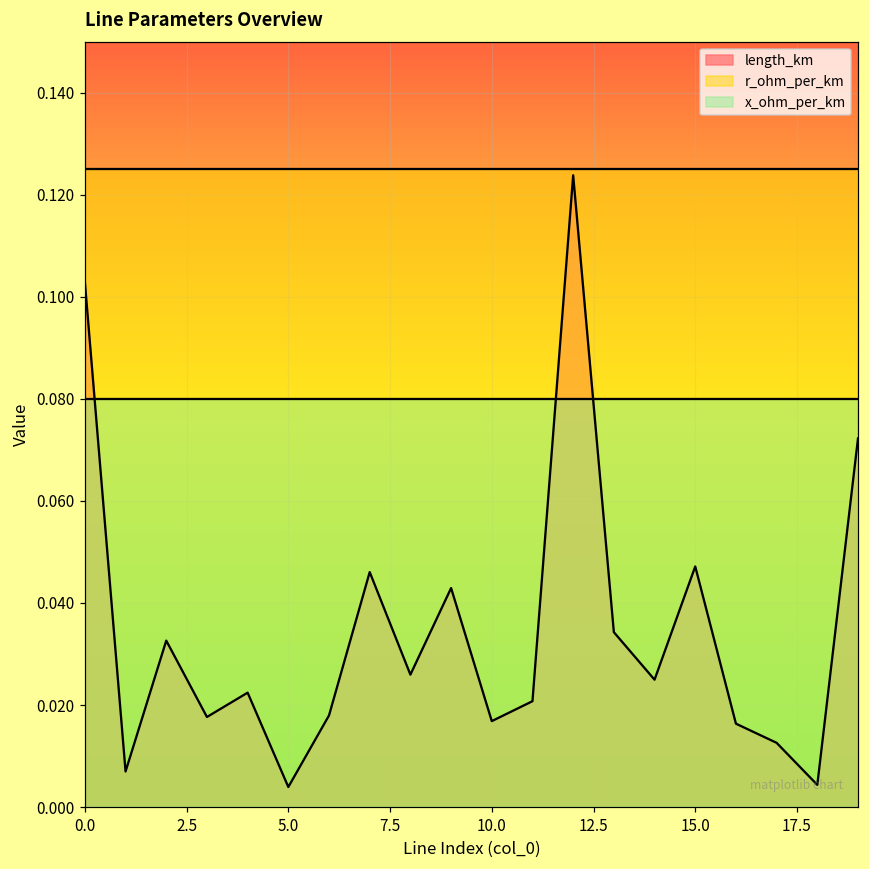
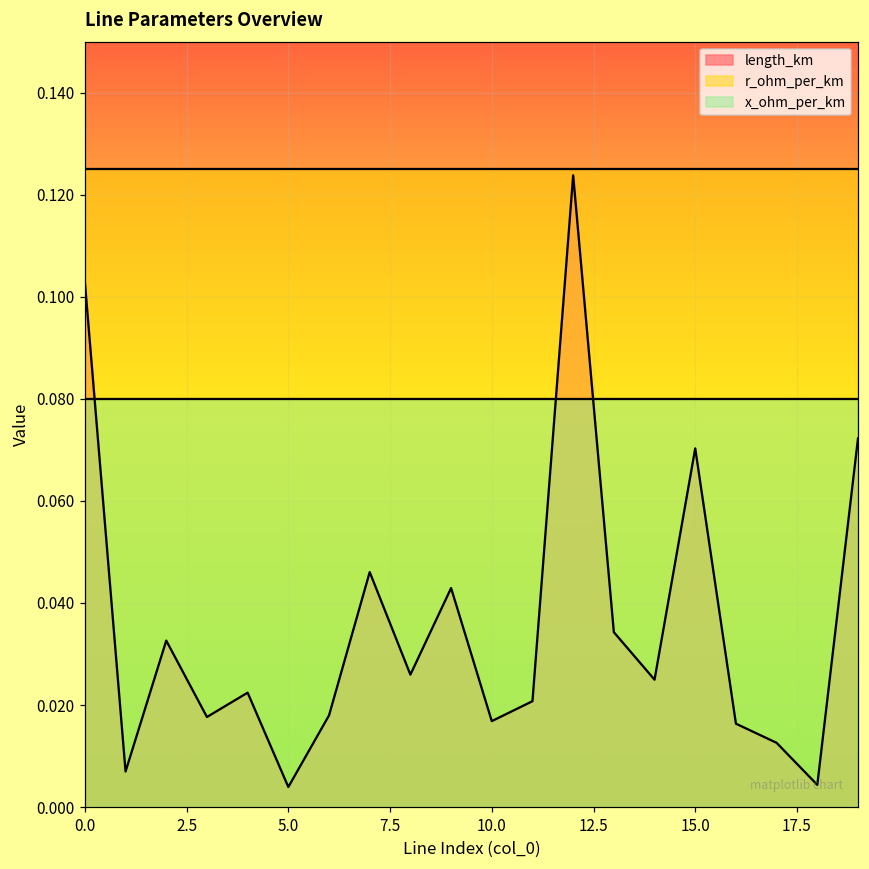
  {
    "length_km": {
      "0.0": 0.103,
      "5.0": 0.004,
      "10.0": 0.017,
-     "15.0": 0.047
+     "15.0": 0.070
    },
    "r_ohm_per_km": {
      "0.0": 0.125,
      "5.0": 0.125,
      "10.0": 0.125,
      "15.0": 0.125
    },
    "x_ohm_per_km": {
      "0.0": 0.080,
      "5.0": 0.080,
      "10.0": 0.080,
      "15.0": 0.080
    }
  }
